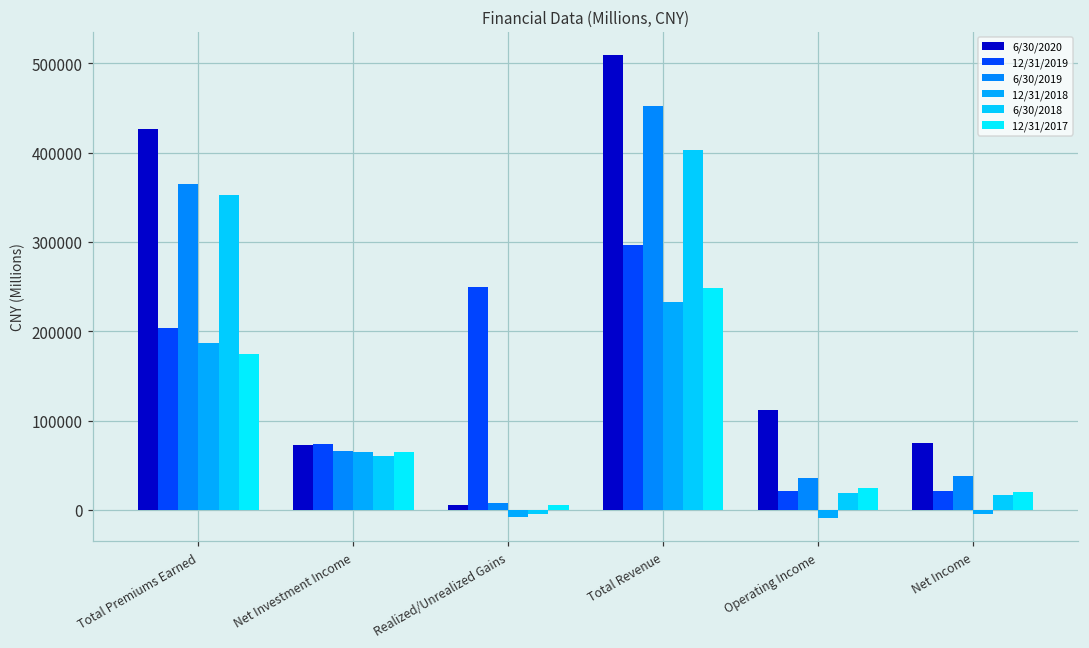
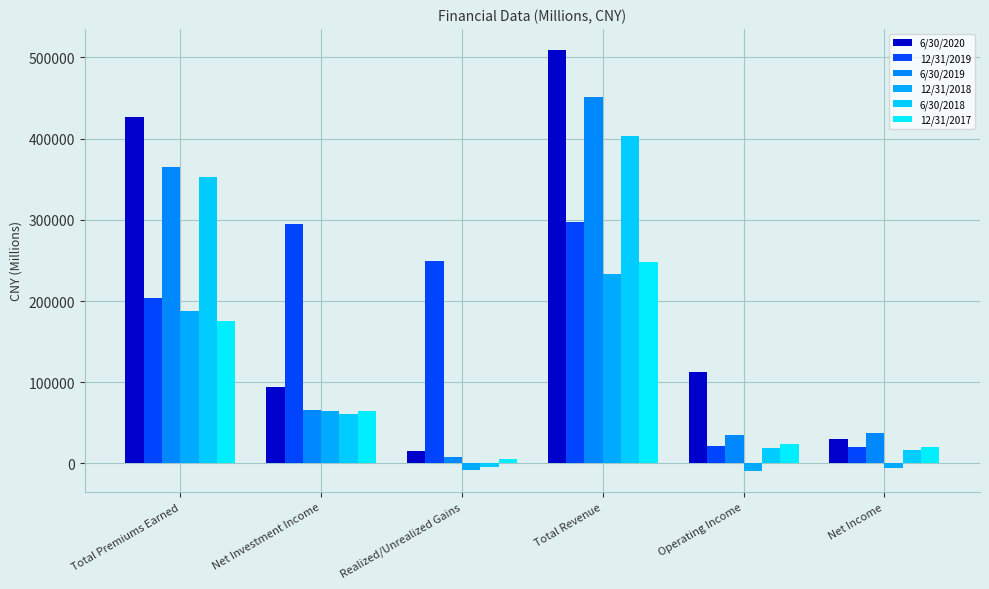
  {
    "6/30/2020": {
      "Total Premiums Earned": 430000,
-     "Net Investment Income": 70000,
-     "Realized/Unrealized Gains": 10000,
+     "Net Investment Income": 90000,
+     "Realized/Unrealized Gains": 20000,
      "Total Revenue": 510000,
      "Operating Income": 110000,
-     "Net Income": 80000
+     "Net Income": 30000
    },
    "12/31/2019": {
      "Total Premiums Earned": 200000,
-     "Net Investment Income": 70000,
+     "Net Investment Income": 300000,
      "Realized/Unrealized Gains": 250000,
      "Total Revenue": 300000,
      "Operating Income": 20000,
      "Net Income": 20000
    }
  }
